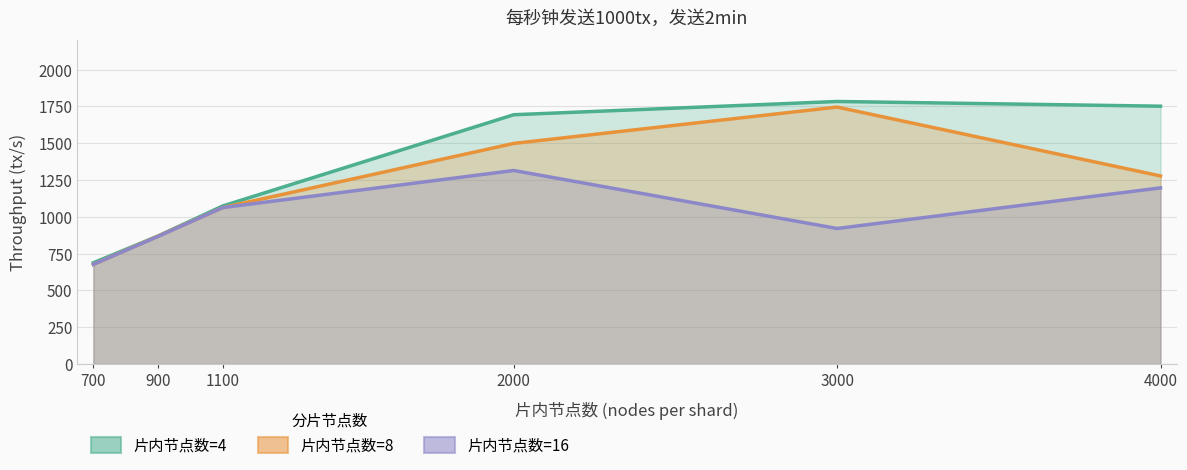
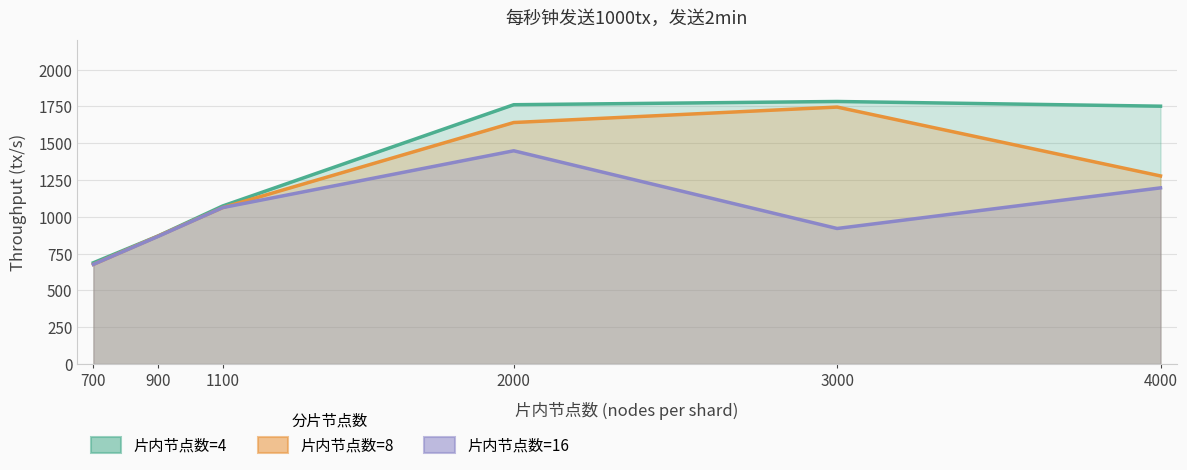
  {
    "片内节点数=4": {
-     "2000": 1690,
+     "2000": 1760,
      "3000": 1780,
      "4000": 1750
    },
    "片内节点数=8": {
-     "2000": 1500,
+     "2000": 1640,
      "3000": 1750,
      "4000": 1280
    },
    "片内节点数=16": {
-     "2000": 1320,
+     "2000": 1450,
      "3000": 920,
      "4000": 1200
    }
  }
